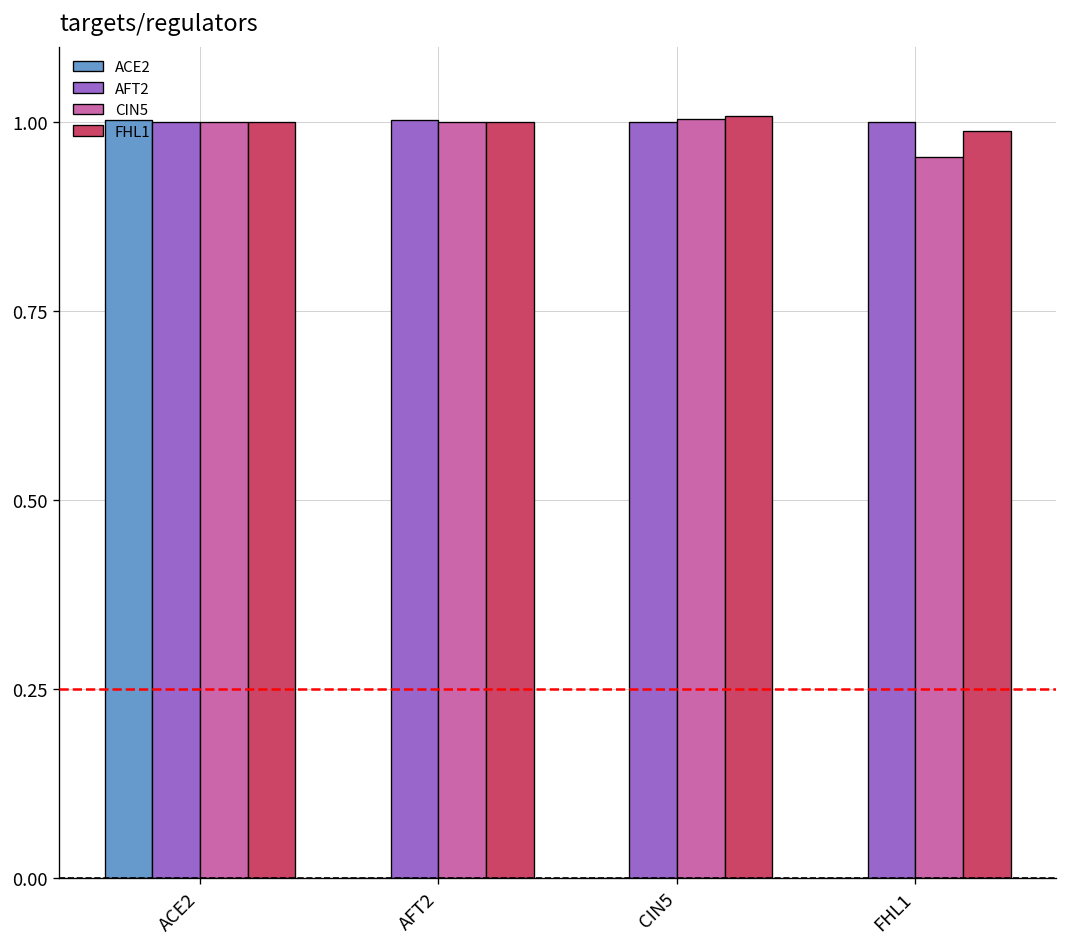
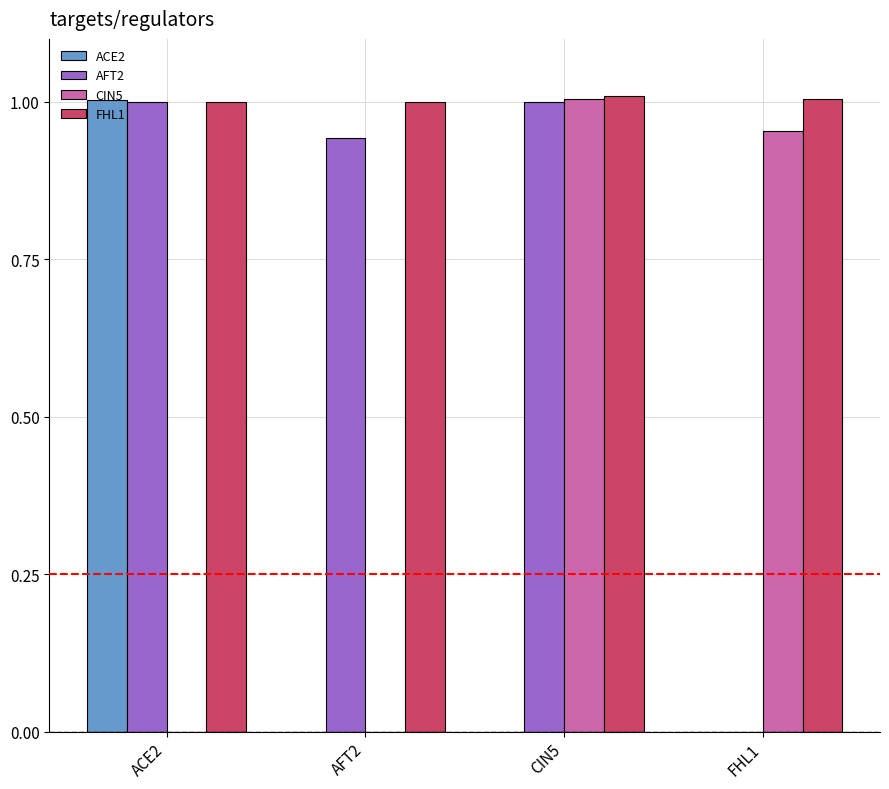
  {
    "ACE2": {
      "ACE2": 1.00,
      "AFT2": 0.00,
      "CIN5": 0.00,
      "FHL1": 0.00
    },
    "AFT2": {
      "ACE2": 1.00,
-     "AFT2": 1.00,
+     "AFT2": 0.94,
      "CIN5": 1.00,
-     "FHL1": 1
+     "FHL1": 0
    },
    "CIN5": {
-     "ACE2": 1,
-     "AFT2": 1,
+     "ACE2": 0,
+     "AFT2": 0,
      "CIN5": 1.00,
      "FHL1": 0.95
    },
    "FHL1": {
      "ACE2": 1.00,
      "AFT2": 1.00,
      "CIN5": 1.01,
-     "FHL1": 0.99
+     "FHL1": 1.00
    }
  }
